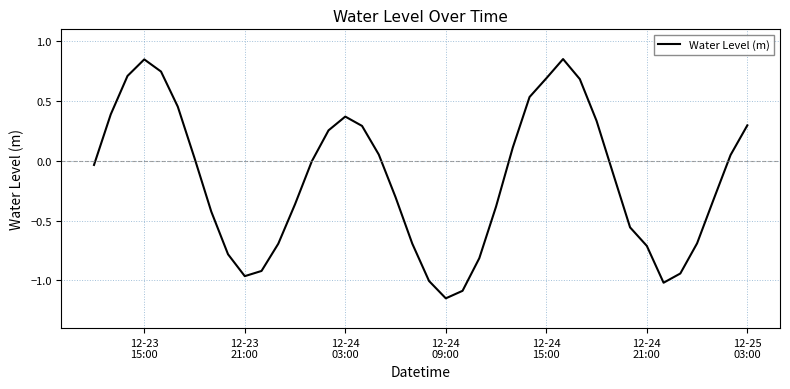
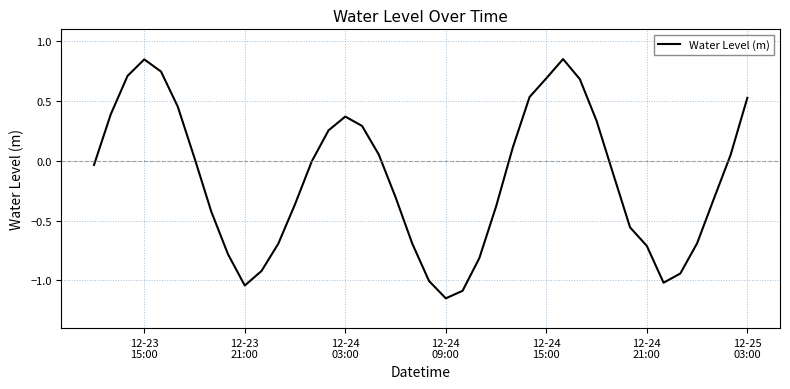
  {
    "12-23 15:00": 0.85,
-   "12-23 21:00": -0.97,
+   "12-23 21:00": -1.04,
    "12-24 03:00": 0.37,
    "12-24 09:00": -1.15,
    "12-24 15:00": 0.69,
    "12-24 21:00": -0.71,
-   "12-25 03:00": 0.30
+   "12-25 03:00": 0.53
  }
